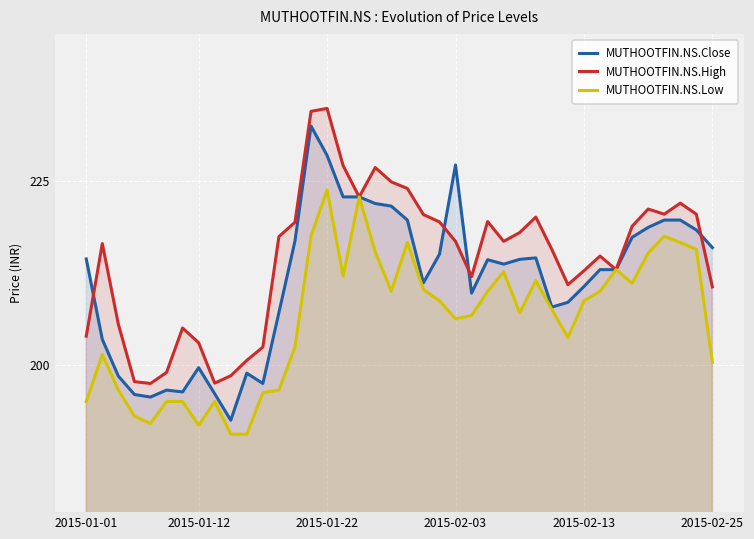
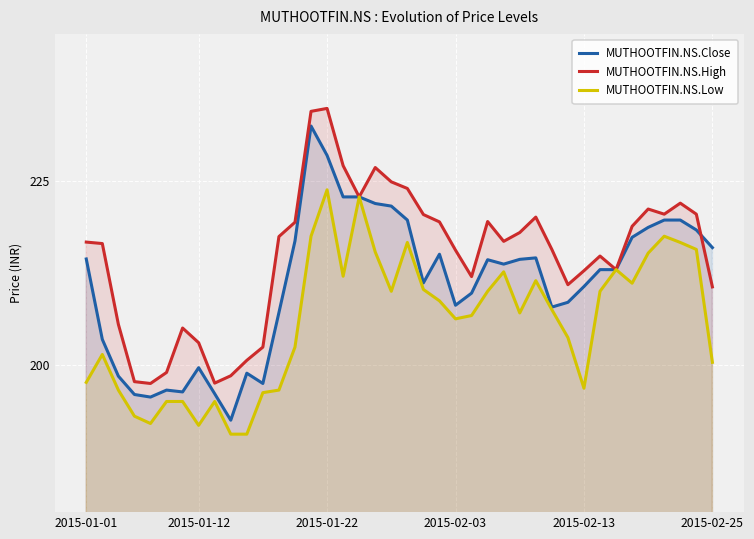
  {
    "MUTHOOTFIN.NS.Close": {
      "2015-01-01": 214,
      "2015-01-12": 200,
      "2015-01-22": 229,
-     "2015-02-03": 227,
+     "2015-02-03": 208,
      "2015-02-13": 211,
      "2015-02-25": 216
    },
    "MUTHOOTFIN.NS.High": {
-     "2015-01-01": 204,
+     "2015-01-01": 217,
      "2015-01-12": 203,
      "2015-01-22": 235,
-     "2015-02-03": 217,
+     "2015-02-03": 216,
      "2015-02-13": 213,
      "2015-02-25": 211
    },
    "MUTHOOTFIN.NS.Low": {
-     "2015-01-01": 195,
+     "2015-01-01": 198,
      "2015-01-12": 192,
      "2015-01-22": 224,
      "2015-02-03": 206,
-     "2015-02-13": 209,
+     "2015-02-13": 197,
      "2015-02-25": 200
    }
  }
